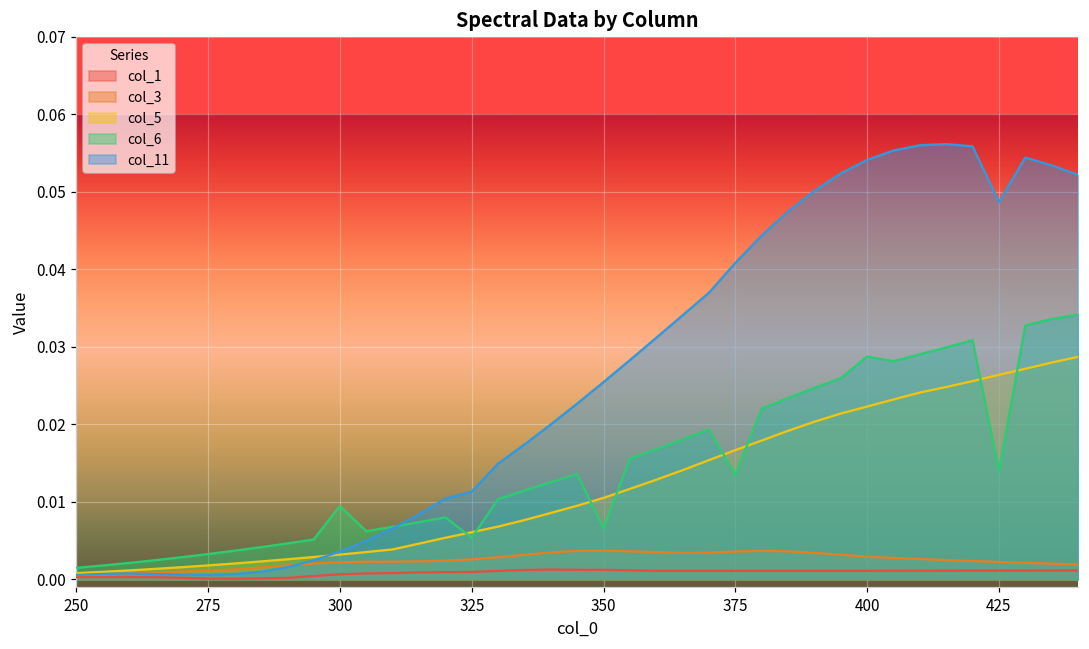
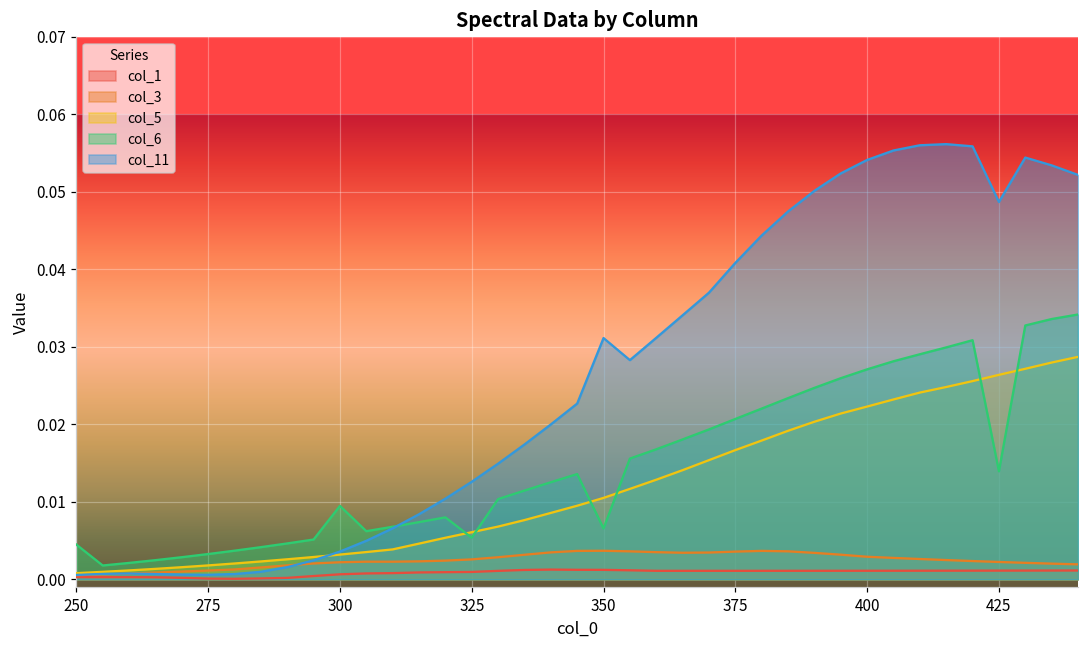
  {
    "col_6": {
-     "250": 0.001,
+     "250": 0.004,
      "275": 0.003,
      "300": 0.009,
      "325": 0.005,
      "350": 0.007,
-     "375": 0.013,
-     "400": 0.029,
+     "375": 0.021,
+     "400": 0.027,
      "425": 0.014
    },
    "col_11": {
      "275": 0.001,
      "300": 0.004,
-     "325": 0.011,
-     "350": 0.025,
+     "325": 0.013,
+     "350": 0.031,
      "375": 0.041,
      "400": 0.054,
      "425": 0.049
    }
  }
